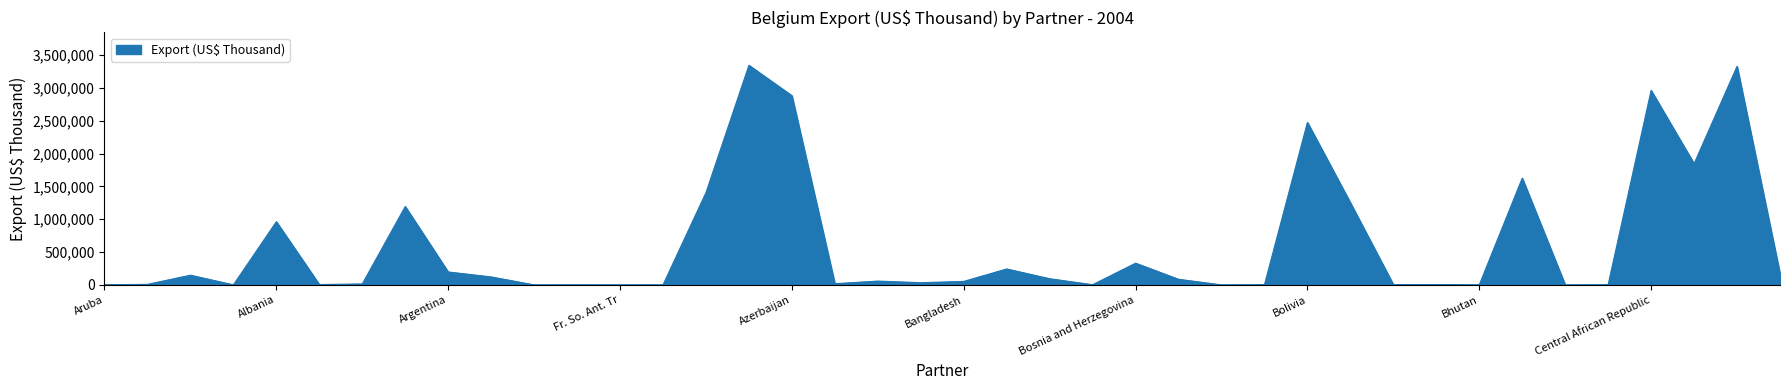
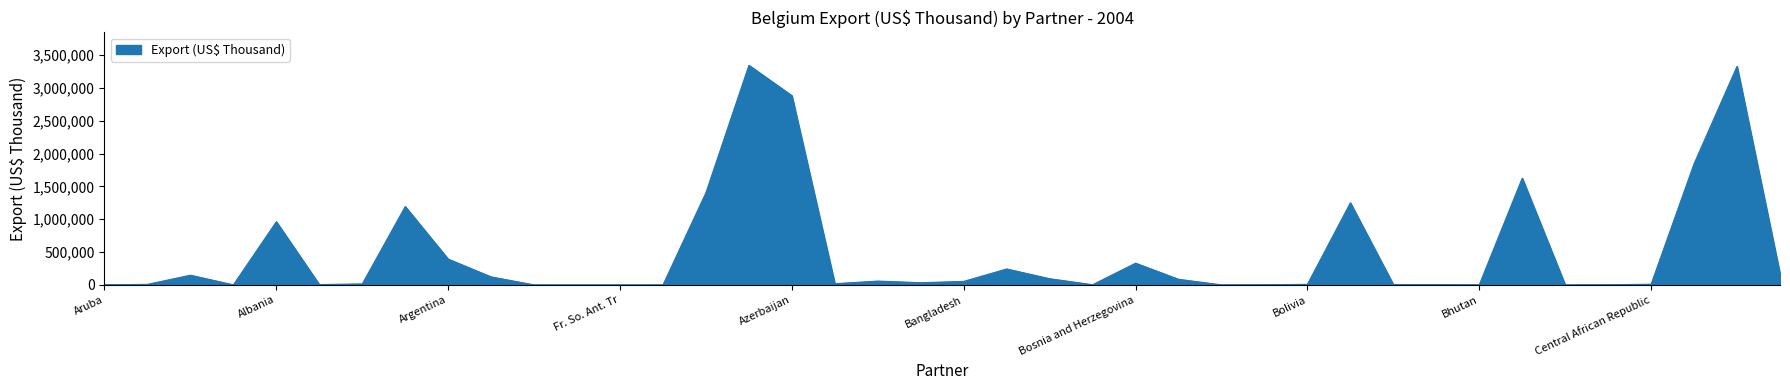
  {
    "Aruba": "0",
    "Albania": "1,000,000",
-   "Argentina": "200,000",
+   "Argentina": "400,000",
    "Fr. So. Ant. Tr": "0",
    "Azerbaijan": "2,900,000",
    "Bangladesh": "100,000",
    "Bosnia and Herzegovina": "300,000",
-   "Bolivia": "2,500,000",
+   "Bolivia": "0",
    "Bhutan": "0",
-   "Central African Republic": "3,000,000"
+   "Central African Republic": "0"
  }
